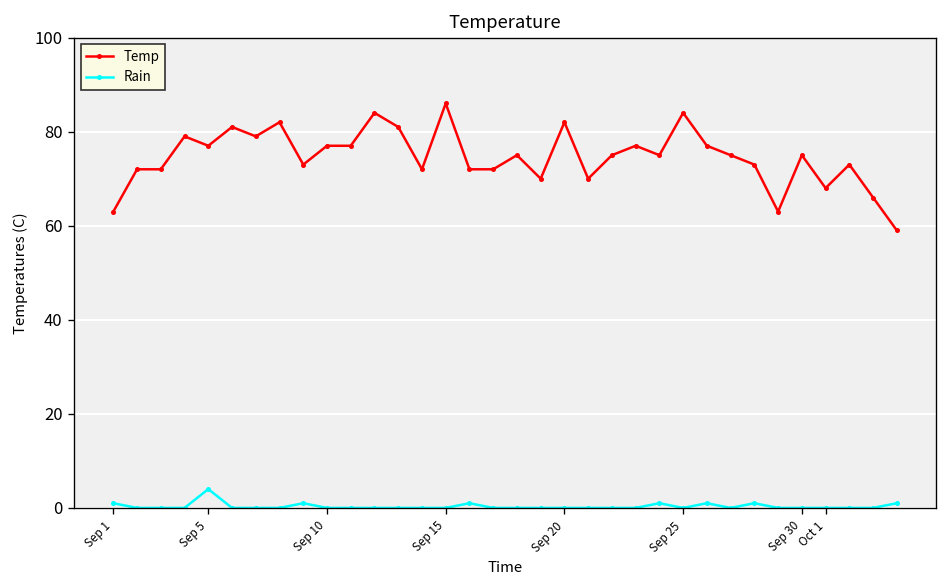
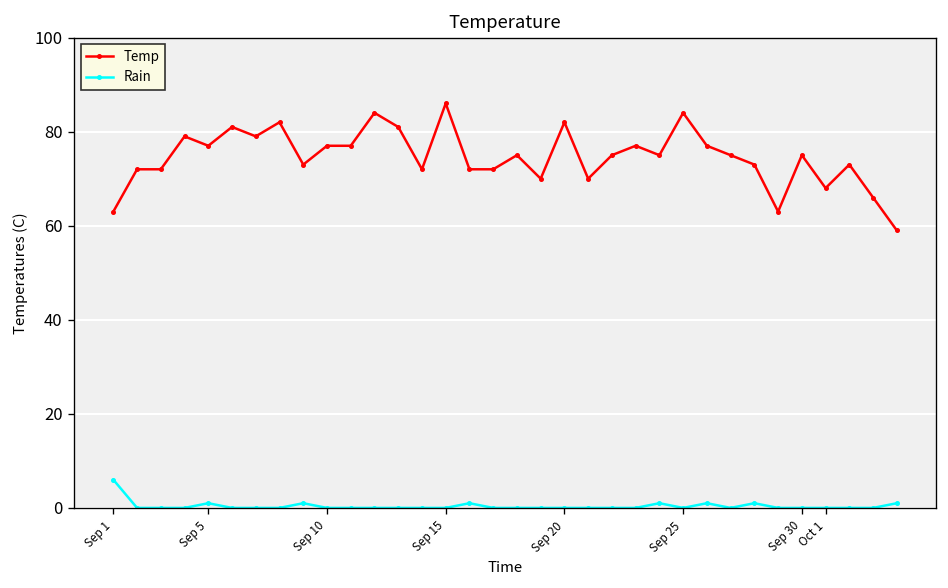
  {
    "Temp": {
      "Sep 1": 63,
      "Sep 5": 77,
      "Sep 10": 77,
      "Sep 15": 86,
      "Sep 20": 82,
      "Sep 25": 84,
      "Sep 30": 75,
      "Oct 1": 68
    },
    "Rain": {
-     "Sep 1": 1,
-     "Sep 5": 4,
+     "Sep 1": 6,
+     "Sep 5": 1,
      "Sep 10": 0,
      "Sep 15": 0,
      "Sep 20": 0,
      "Sep 25": 0,
      "Sep 30": 0,
      "Oct 1": 0
    }
  }
